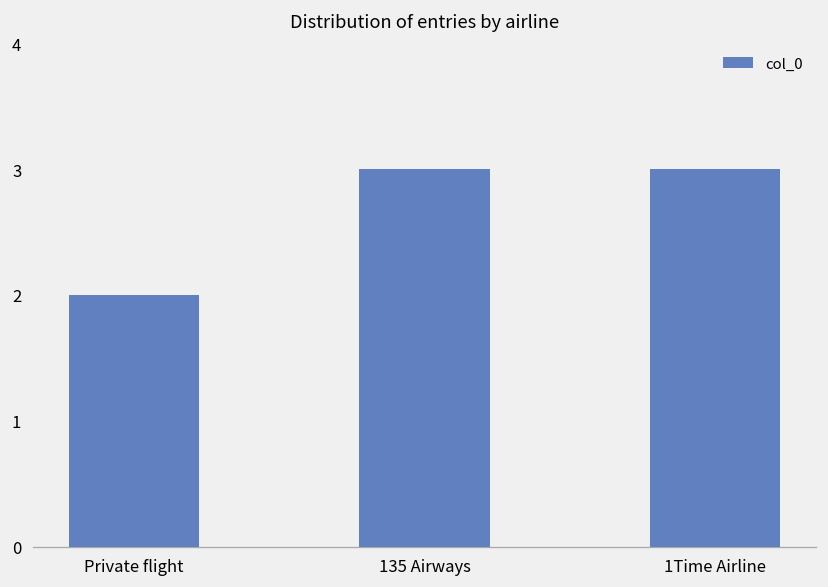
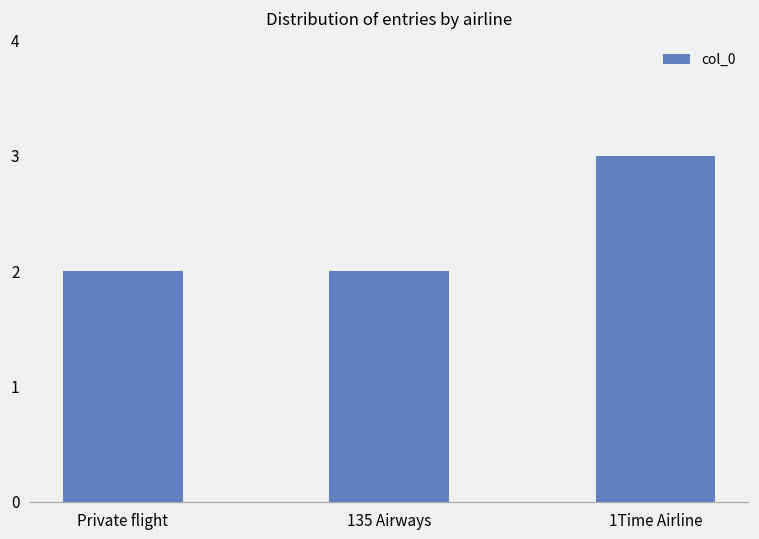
  {
    "Private flight": 2,
-   "135 Airways": 3,
+   "135 Airways": 2,
    "1Time Airline": 3
  }
